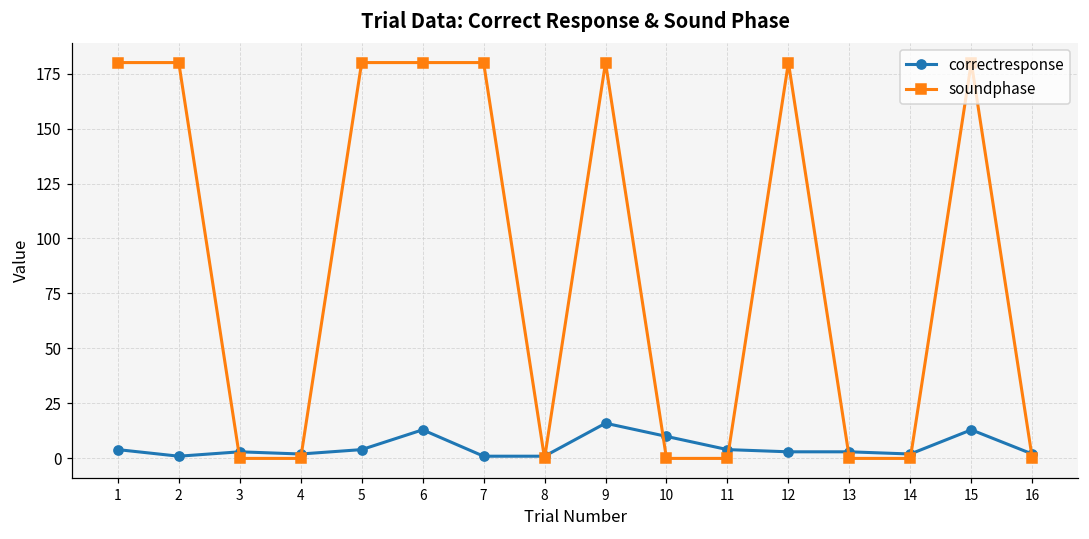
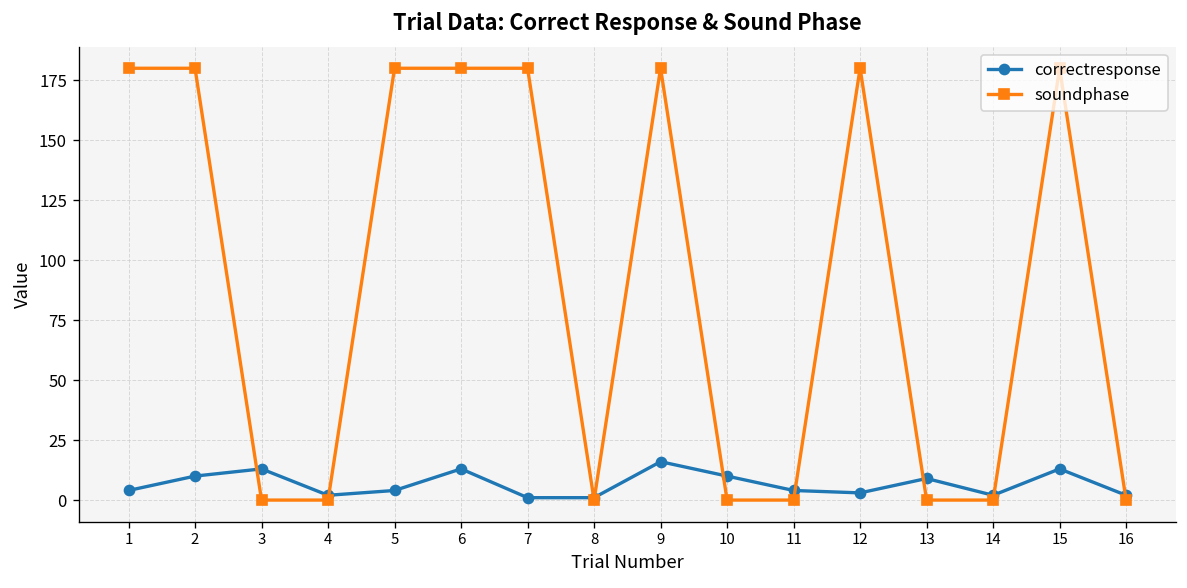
  {
    "correctresponse": {
      "1": 4,
-     "2": 1,
-     "3": 3,
+     "2": 10,
+     "3": 13,
      "4": 2,
      "5": 4,
      "6": 13,
      "7": 1,
      "9": 16,
      "10": 10,
      "11": 4,
      "12": 3,
-     "13": 3,
+     "13": 9,
      "14": 2,
      "15": 13,
      "16": 2
    },
    "soundphase": {
      "1": 180,
      "2": 180,
      "3": 0,
      "4": 0,
      "5": 180,
      "6": 180,
      "7": 180,
      "9": 180,
      "10": 0,
      "11": 0,
      "12": 180,
      "13": 0,
      "14": 0,
      "16": 0
    }
  }
